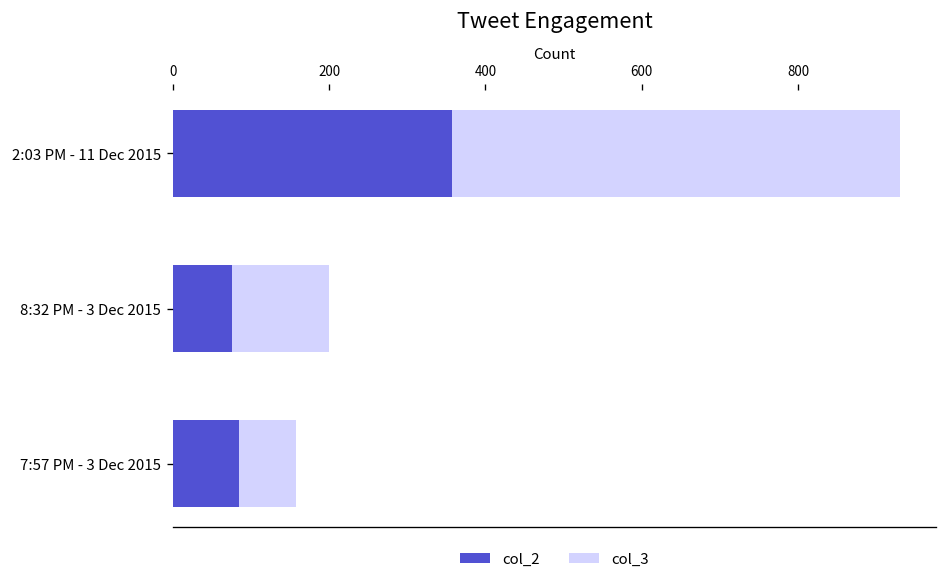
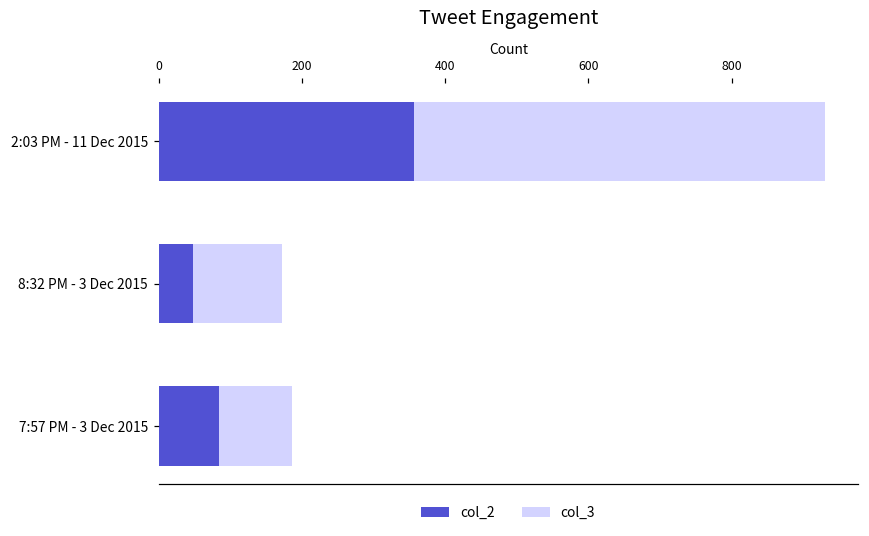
  {
    "col_2": {
      "2:03 PM - 11 Dec 2015": 360,
-     "8:32 PM - 3 Dec 2015": 80,
+     "8:32 PM - 3 Dec 2015": 50,
      "7:57 PM - 3 Dec 2015": 90
    },
    "col_3": {
      "2:03 PM - 11 Dec 2015": 570,
      "8:32 PM - 3 Dec 2015": 120,
-     "7:57 PM - 3 Dec 2015": 70
+     "7:57 PM - 3 Dec 2015": 100
    }
  }
